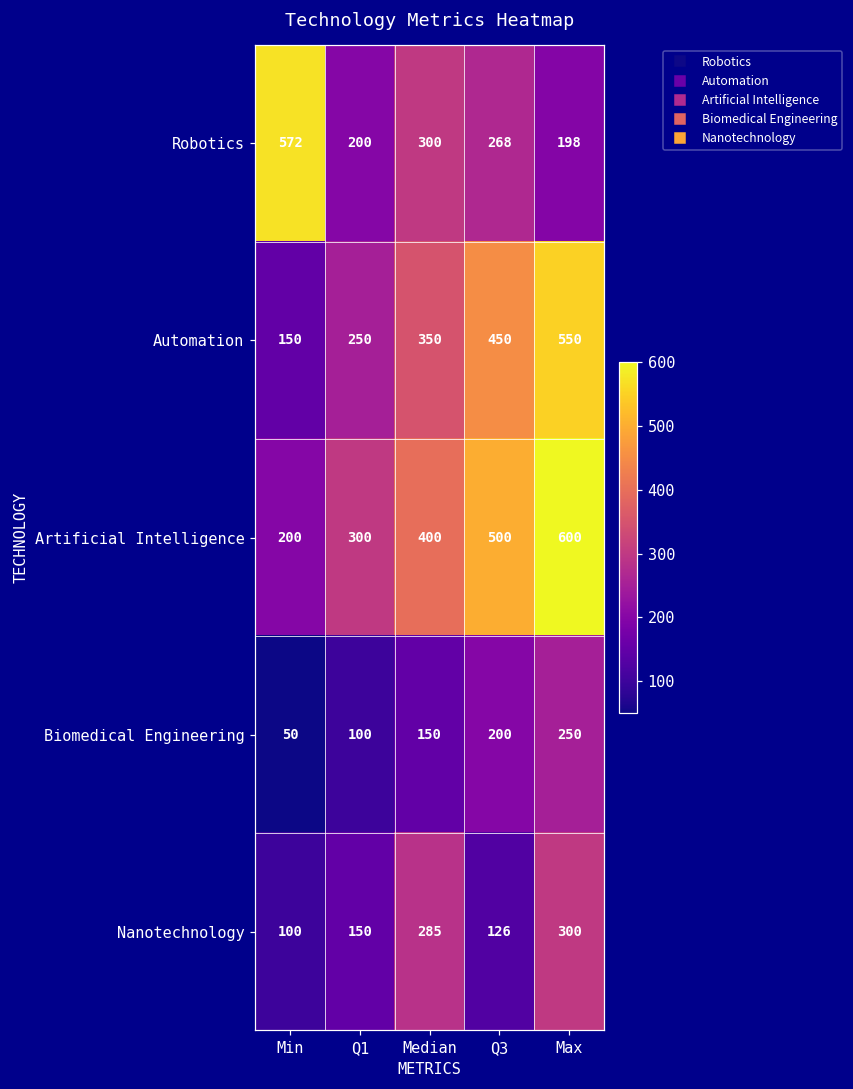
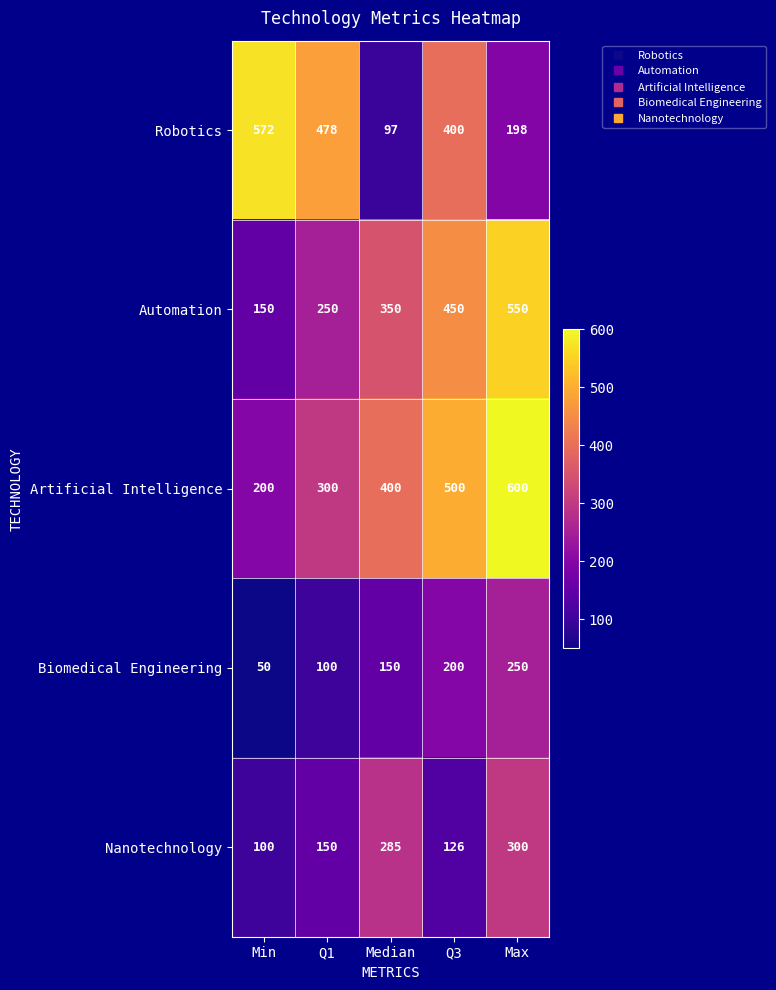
  {
    "Robotics": {
      "Min": 572,
-     "Q1": 200,
-     "Median": 300,
-     "Q3": 268,
+     "Q1": 478,
+     "Median": 97,
+     "Q3": 400,
      "Max": 198
    },
    "Automation": {
      "Min": 150,
      "Q1": 250,
      "Median": 350,
      "Q3": 450,
      "Max": 550
    },
    "Artificial Intelligence": {
      "Min": 200,
      "Q1": 300,
      "Median": 400,
      "Q3": 500,
      "Max": 600
    },
    "Biomedical Engineering": {
      "Min": 50,
      "Q1": 100,
      "Median": 150,
      "Q3": 200,
      "Max": 250
    },
    "Nanotechnology": {
      "Min": 100,
      "Q1": 150,
      "Median": 285,
      "Q3": 126,
      "Max": 300
    }
  }
